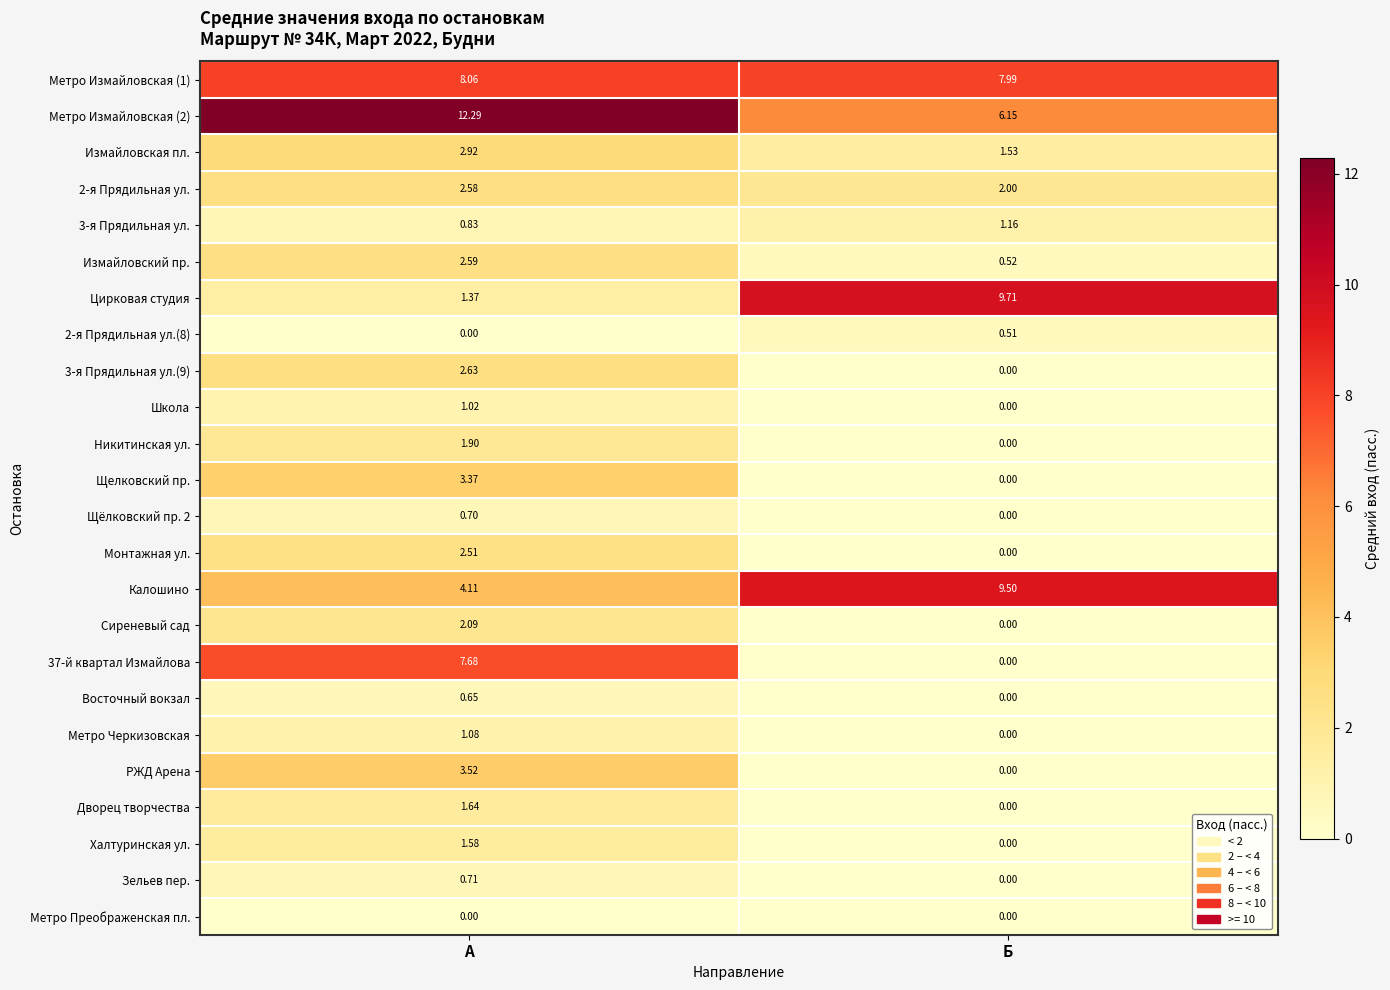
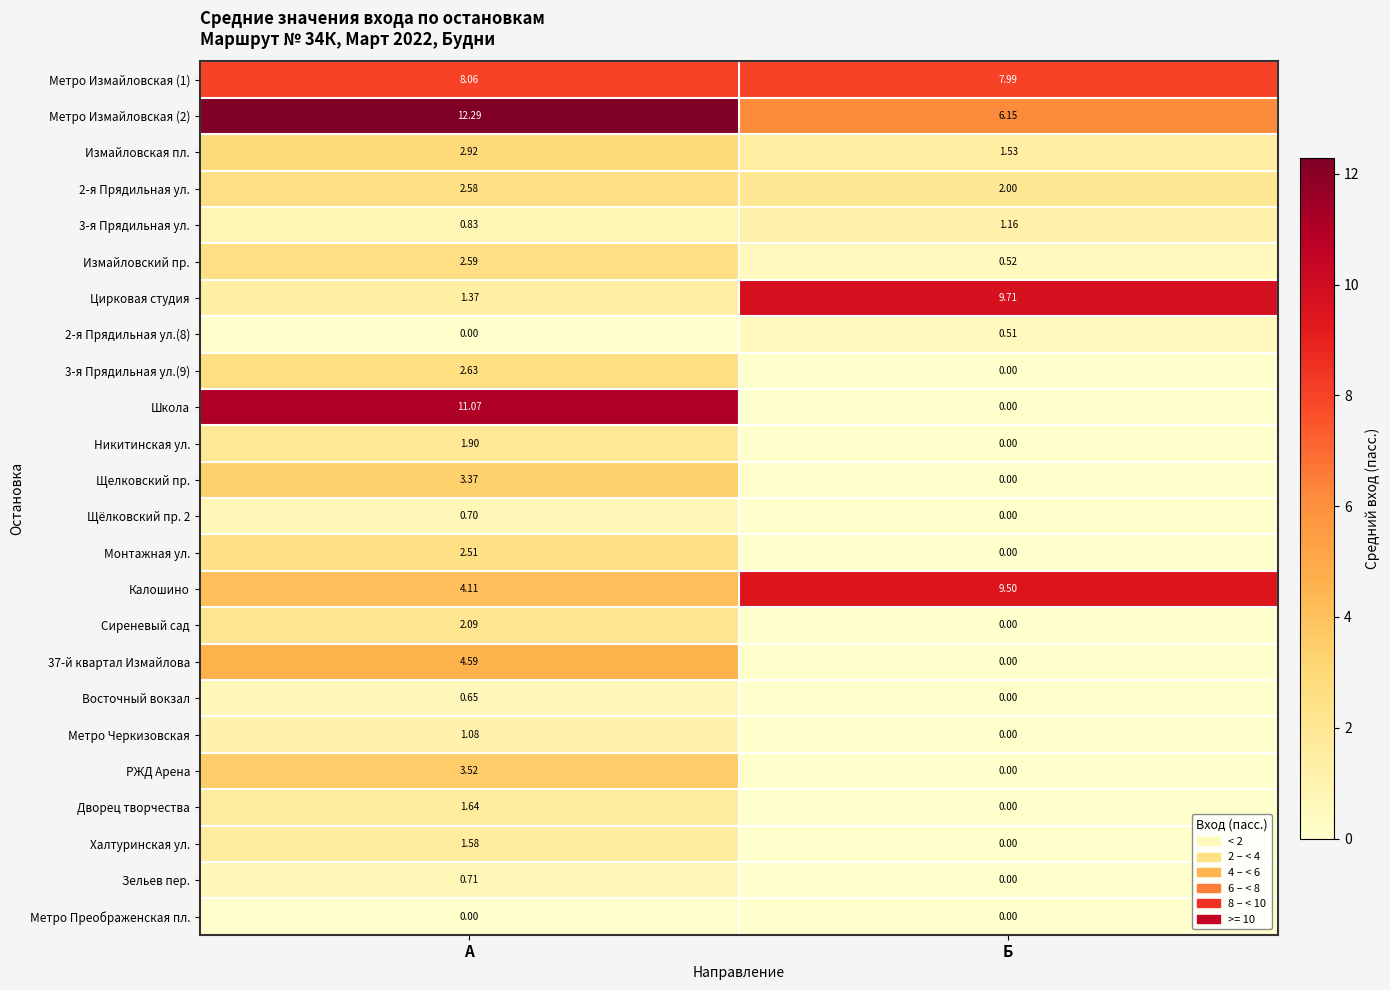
  {
    "Метро Измайловская (1)": {
      "А": 8.06,
      "Б": 7.99
    },
    "Метро Измайловская (2)": {
      "А": 12.29,
      "Б": 6.15
    },
    "Измайловская пл.": {
      "А": 2.92,
      "Б": 1.53
    },
    "2-я Прядильная ул.": {
      "А": 2.58,
      "Б": 2.00
    },
    "3-я Прядильная ул.": {
      "А": 0.83,
      "Б": 1.16
    },
    "Измайловский пр.": {
      "А": 2.59,
      "Б": 0.52
    },
    "Цирковая студия": {
      "А": 1.37,
      "Б": 9.71
    },
    "2-я Прядильная ул.(8)": {
      "А": 0.00,
      "Б": 0.51
    },
    "3-я Прядильная ул.(9)": {
      "А": 2.63,
      "Б": 0.00
    },
    "Школа": {
-     "А": 1.02,
+     "А": 11.07,
      "Б": 0.00
    },
    "Никитинская ул.": {
      "А": 1.90,
      "Б": 0.00
    },
    "Щелковский пр.": {
      "А": 3.37,
      "Б": 0.00
    },
    "Щёлковский пр. 2": {
      "А": 0.70,
      "Б": 0.00
    },
    "Монтажная ул.": {
      "А": 2.51,
      "Б": 0.00
    },
    "Калошино": {
      "А": 4.11,
      "Б": 9.50
    },
    "Сиреневый сад": {
      "А": 2.09,
      "Б": 0.00
    },
    "37-й квартал Измайлова": {
-     "А": 7.68,
+     "А": 4.59,
      "Б": 0.00
    },
    "Восточный вокзал": {
      "А": 0.65,
      "Б": 0.00
    },
    "Метро Черкизовская": {
      "А": 1.08,
      "Б": 0.00
    },
    "РЖД Арена": {
      "А": 3.52,
      "Б": 0.00
    },
    "Дворец творчества": {
      "А": 1.64,
      "Б": 0.00
    },
    "Халтуринская ул.": {
      "А": 1.58,
      "Б": 0.00
    },
    "Зельев пер.": {
      "А": 0.71,
      "Б": 0.00
    },
    "Метро Преображенская пл.": {
      "А": 0.00,
      "Б": 0.00
    }
  }
